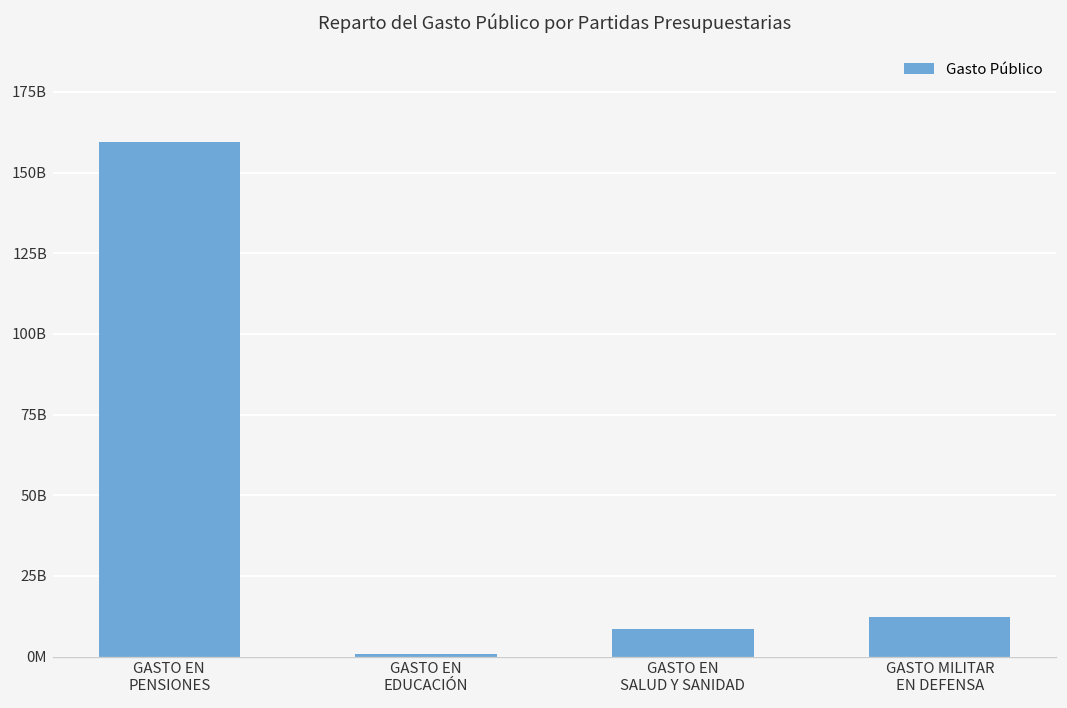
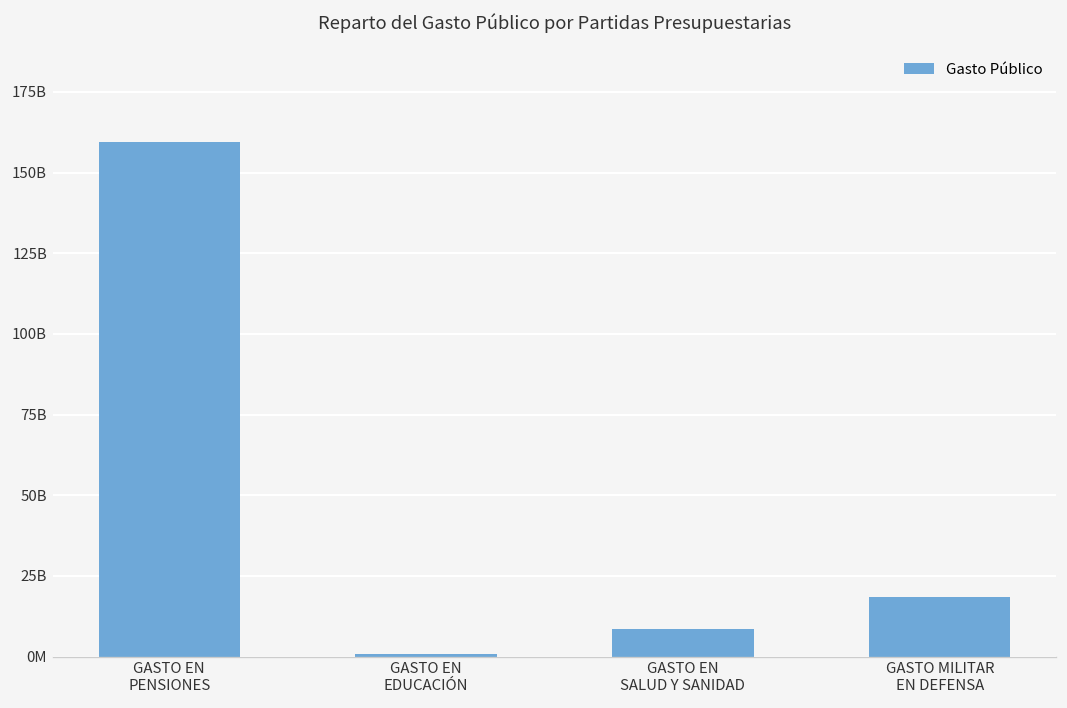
  {
    "GASTO EN PENSIONES": 160000000000,
    "GASTO EN SALUD Y SANIDAD": 9000000000,
-   "GASTO MILITAR EN DEFENSA": 12000000000
+   "GASTO MILITAR EN DEFENSA": 19000000000
  }
